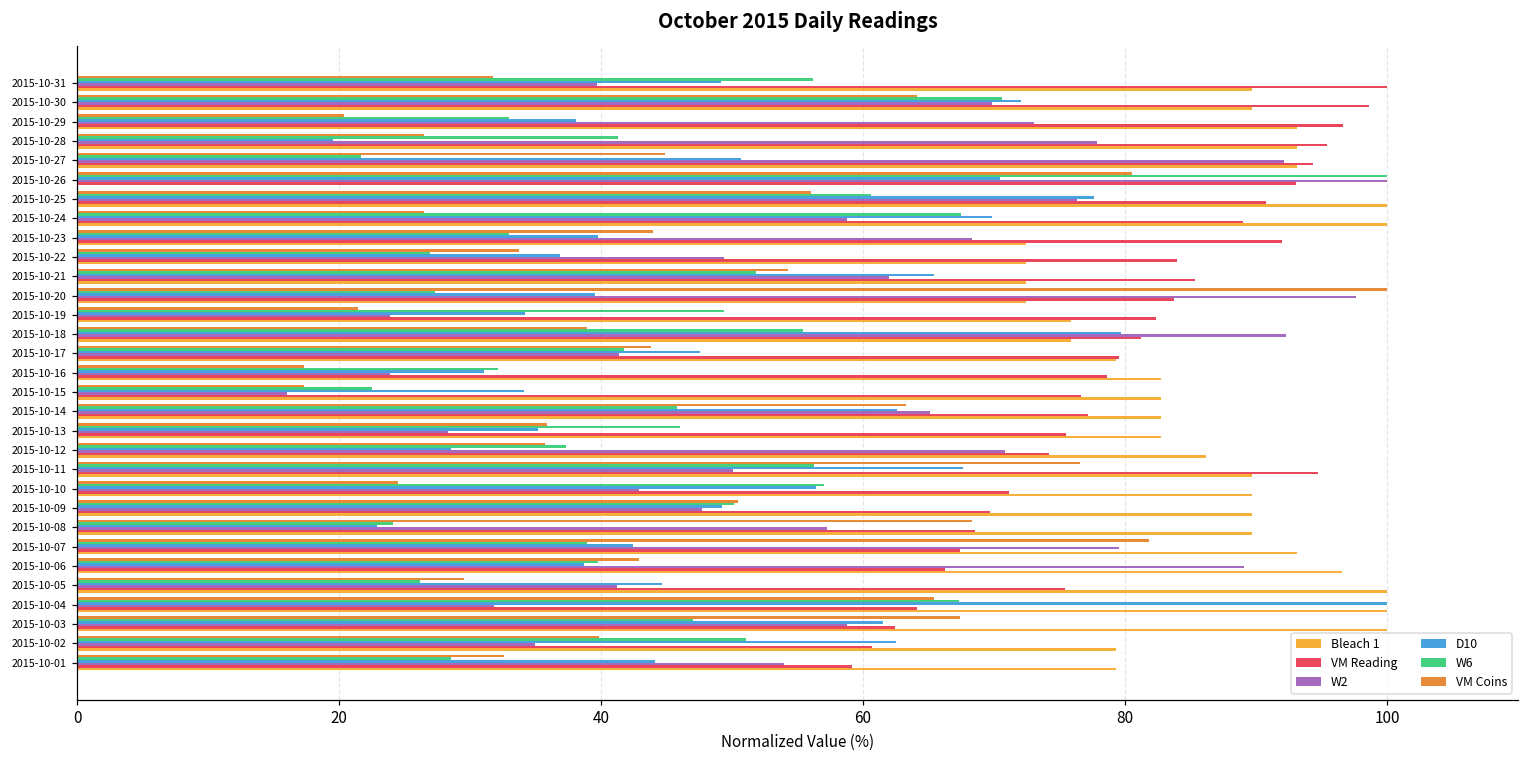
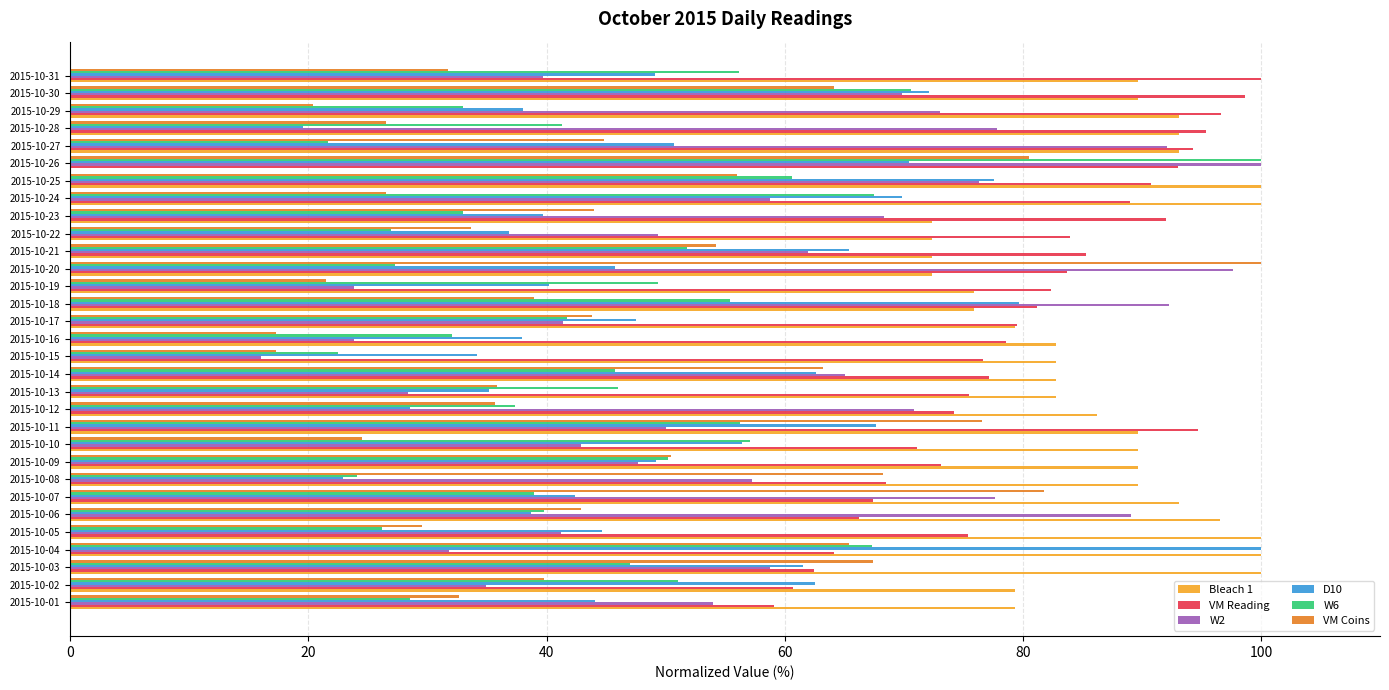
  {
    "VM Reading": {
      "2015-10-31": 100.0,
      "2015-10-30": 98.6,
      "2015-10-29": 96.6,
      "2015-10-28": 95.4,
      "2015-10-27": 94.3,
      "2015-10-26": 93.1,
      "2015-10-25": 90.8,
      "2015-10-24": 89.0,
      "2015-10-23": 92.0,
      "2015-10-22": 83.9,
      "2015-10-21": 85.3,
      "2015-10-20": 83.7,
      "2015-10-19": 82.4,
      "2015-10-18": 81.2,
      "2015-10-17": 79.5,
      "2015-10-16": 78.6,
      "2015-10-15": 76.6,
      "2015-10-14": 77.1,
      "2015-10-13": 75.5,
      "2015-10-12": 74.2,
      "2015-10-11": 94.8,
      "2015-10-10": 71.1,
-     "2015-10-09": 69.7,
+     "2015-10-09": 73.1,
      "2015-10-08": 68.5,
      "2015-10-07": 67.4,
      "2015-10-06": 66.2,
      "2015-10-05": 75.4,
      "2015-10-04": 64.1,
      "2015-10-03": 62.4,
      "2015-10-02": 60.7,
      "2015-10-01": 59.1
    },
    "W2": {
      "2015-10-31": 39.7,
      "2015-10-30": 69.8,
      "2015-10-29": 73.1,
      "2015-10-28": 77.8,
      "2015-10-27": 92.1,
      "2015-10-26": 100.0,
      "2015-10-25": 76.3,
      "2015-10-24": 58.8,
      "2015-10-23": 68.3,
      "2015-10-22": 49.4,
      "2015-10-21": 62.0,
      "2015-10-20": 97.6,
      "2015-10-19": 23.8,
      "2015-10-18": 92.3,
      "2015-10-17": 41.4,
      "2015-10-16": 23.8,
      "2015-10-15": 16.0,
      "2015-10-14": 65.1,
      "2015-10-13": 28.3,
      "2015-10-12": 70.8,
      "2015-10-11": 50.1,
      "2015-10-10": 42.9,
      "2015-10-09": 47.7,
      "2015-10-08": 57.2,
-     "2015-10-07": 79.5,
+     "2015-10-07": 77.7,
      "2015-10-06": 89.1,
      "2015-10-05": 41.2,
      "2015-10-04": 31.8,
      "2015-10-03": 58.8,
      "2015-10-02": 34.9,
      "2015-10-01": 54.0
    },
    "D10": {
      "2015-10-31": 49.1,
      "2015-10-30": 72.1,
      "2015-10-29": 38.1,
      "2015-10-28": 19.5,
      "2015-10-27": 50.7,
      "2015-10-26": 70.4,
      "2015-10-25": 77.6,
      "2015-10-24": 69.8,
      "2015-10-23": 39.7,
      "2015-10-22": 36.9,
      "2015-10-21": 65.4,
-     "2015-10-20": 39.5,
-     "2015-10-19": 34.2,
+     "2015-10-20": 45.8,
+     "2015-10-19": 40.2,
      "2015-10-18": 79.7,
      "2015-10-17": 47.5,
-     "2015-10-16": 31.1,
+     "2015-10-16": 38.0,
      "2015-10-15": 34.1,
      "2015-10-14": 62.6,
      "2015-10-13": 35.2,
      "2015-10-12": 28.5,
      "2015-10-11": 67.7,
      "2015-10-10": 56.4,
      "2015-10-09": 49.2,
      "2015-10-08": 22.9,
      "2015-10-07": 42.4,
      "2015-10-06": 38.7,
      "2015-10-05": 44.7,
      "2015-10-04": 100.0,
      "2015-10-03": 61.5,
      "2015-10-02": 62.5,
      "2015-10-01": 44.1
    },
    "W6": {
      "2015-10-31": 56.2,
      "2015-10-30": 70.6,
      "2015-10-29": 33.0,
      "2015-10-28": 41.3,
      "2015-10-27": 21.7,
      "2015-10-26": 100.0,
      "2015-10-25": 60.6,
      "2015-10-24": 67.5,
      "2015-10-23": 33.0,
      "2015-10-22": 26.9,
      "2015-10-21": 51.8,
      "2015-10-20": 27.3,
      "2015-10-19": 49.4,
      "2015-10-18": 55.4,
      "2015-10-17": 41.7,
      "2015-10-16": 32.1,
      "2015-10-15": 22.5,
      "2015-10-14": 45.8,
      "2015-10-13": 46.0,
      "2015-10-12": 37.3,
      "2015-10-11": 56.3,
      "2015-10-10": 57.1,
      "2015-10-09": 50.2,
      "2015-10-08": 24.1,
      "2015-10-07": 38.9,
      "2015-10-06": 39.8,
      "2015-10-05": 26.2,
      "2015-10-04": 67.3,
      "2015-10-03": 47.0,
      "2015-10-02": 51.0,
      "2015-10-01": 28.6
    }
  }
